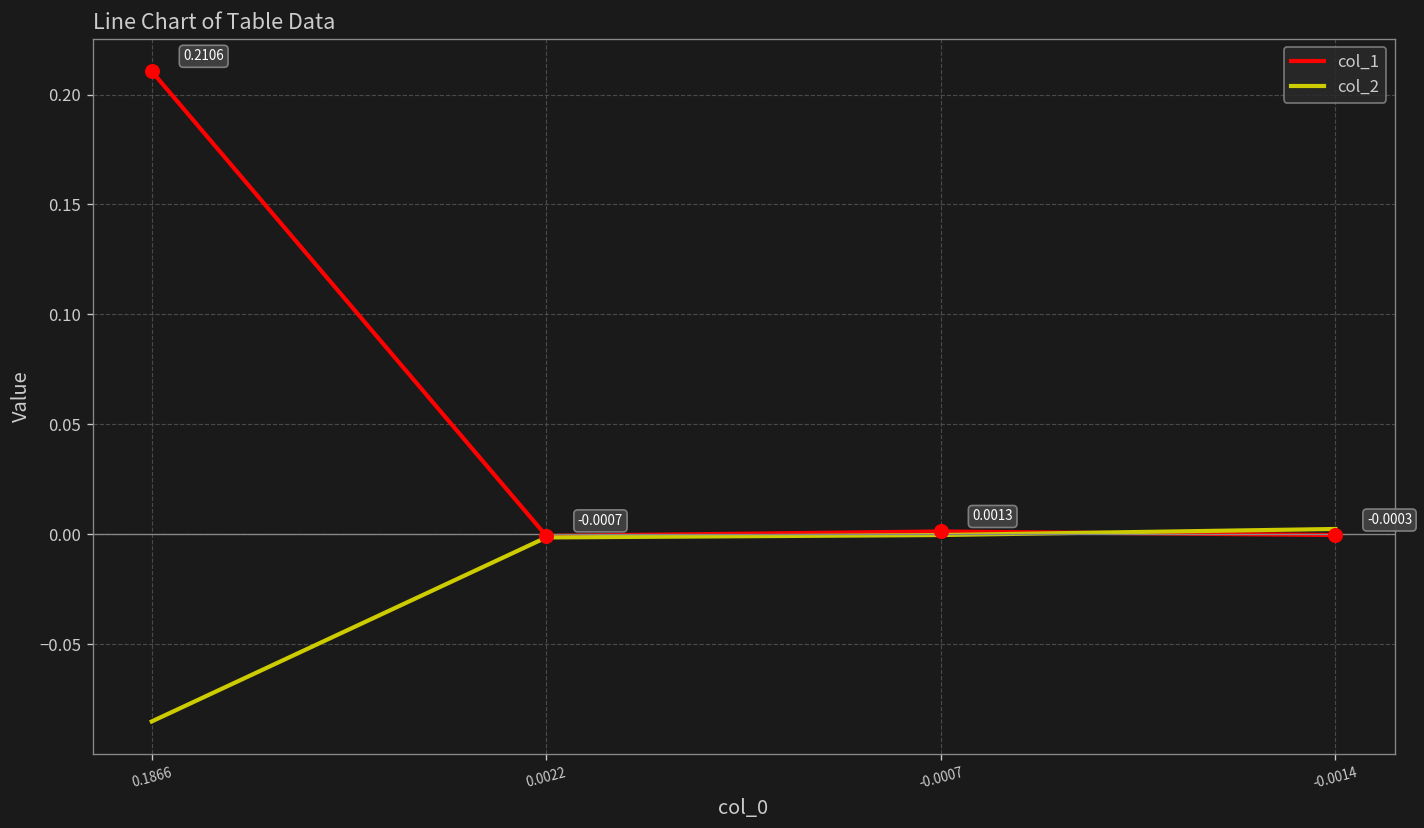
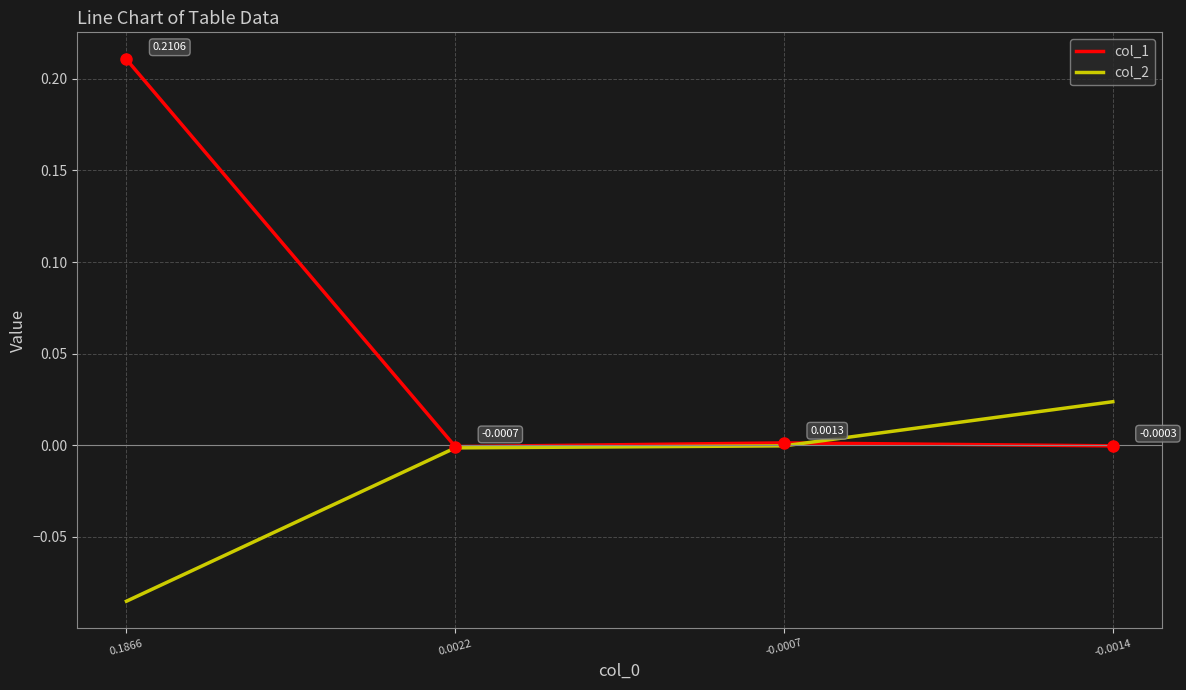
  {
    "col_2": {
      "0.1866": -0.085,
      "-0.0007": 0.000,
-     "-0.0014": 0.002
+     "-0.0014": 0.024
    }
  }
